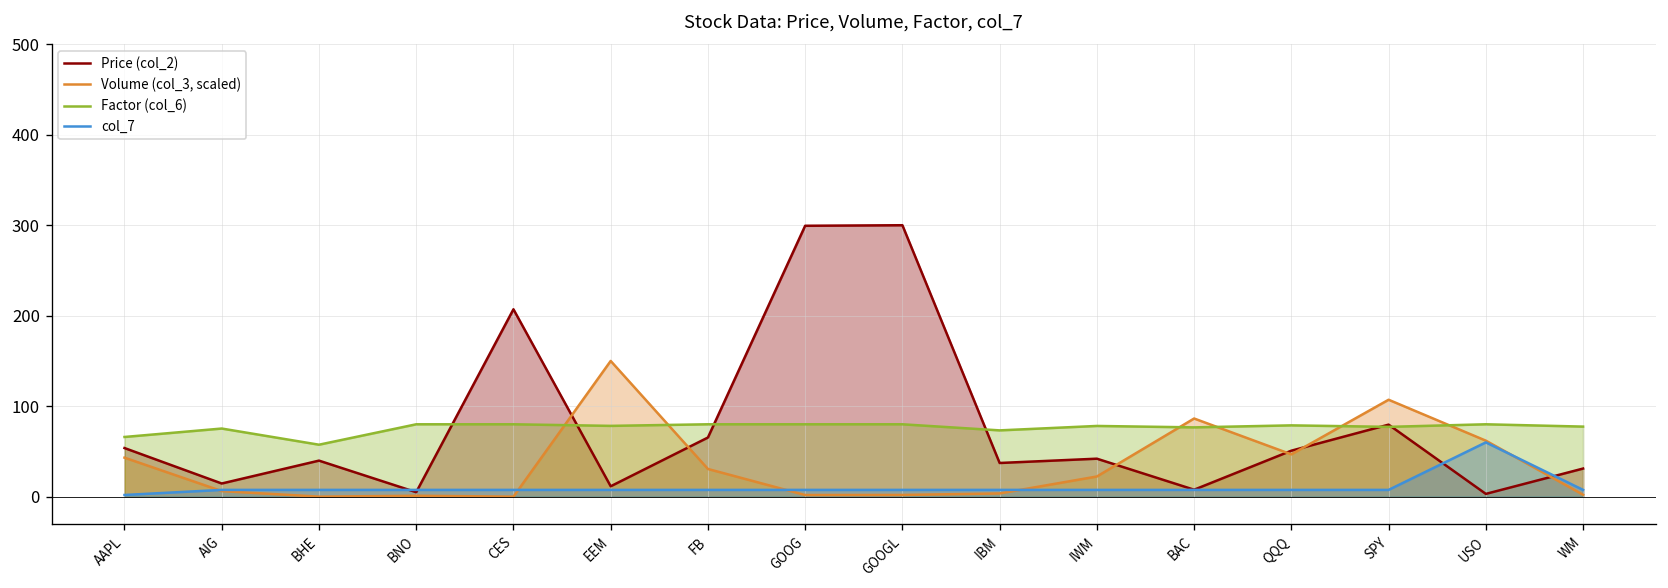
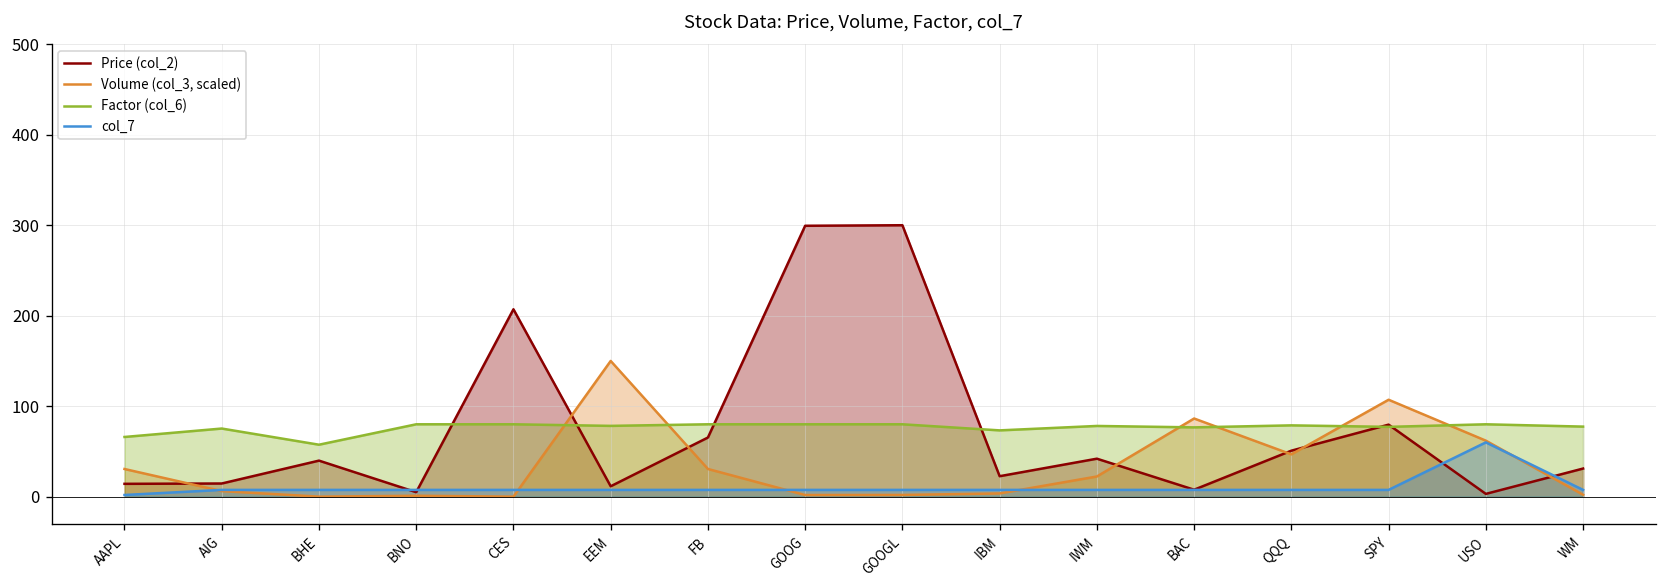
  {
    "Price (col_2)": {
-     "AAPL": 50,
+     "AAPL": 10,
      "AIG": 10,
      "BHE": 40,
      "CES": 210,
      "EEM": 10,
      "FB": 70,
      "GOOG": 300,
      "GOOGL": 300,
-     "IBM": 40,
+     "IBM": 20,
      "IWM": 40,
      "QQQ": 50,
      "USO": 0,
      "WM": 30
    },
    "Volume (col_3, scaled)": {
-     "AAPL": 40,
+     "AAPL": 30,
      "BHE": 0,
      "BNO": 0,
      "CES": 0,
      "EEM": 150,
      "FB": 30,
      "GOOG": 0,
      "GOOGL": 0,
      "IBM": 0,
      "IWM": 20,
      "BAC": 90,
      "QQQ": 50,
      "SPY": 110,
      "WM": 0
    },
    "Factor (col_6)": {
      "AAPL": 70,
      "AIG": 80,
      "BHE": 60,
      "BNO": 80,
      "CES": 80,
      "EEM": 80,
      "FB": 80,
      "GOOG": 80,
      "GOOGL": 80,
      "IBM": 70,
      "IWM": 80,
      "BAC": 80,
      "QQQ": 80,
      "USO": 80,
      "WM": 80
    },
    "col_7": {
      "AAPL": 0,
      "BHE": 10,
      "CES": 10,
      "EEM": 10,
      "FB": 10,
      "GOOG": 10,
      "GOOGL": 10,
      "IBM": 10,
      "IWM": 10,
      "QQQ": 10,
      "SPY": 10,
      "WM": 10
    }
  }
